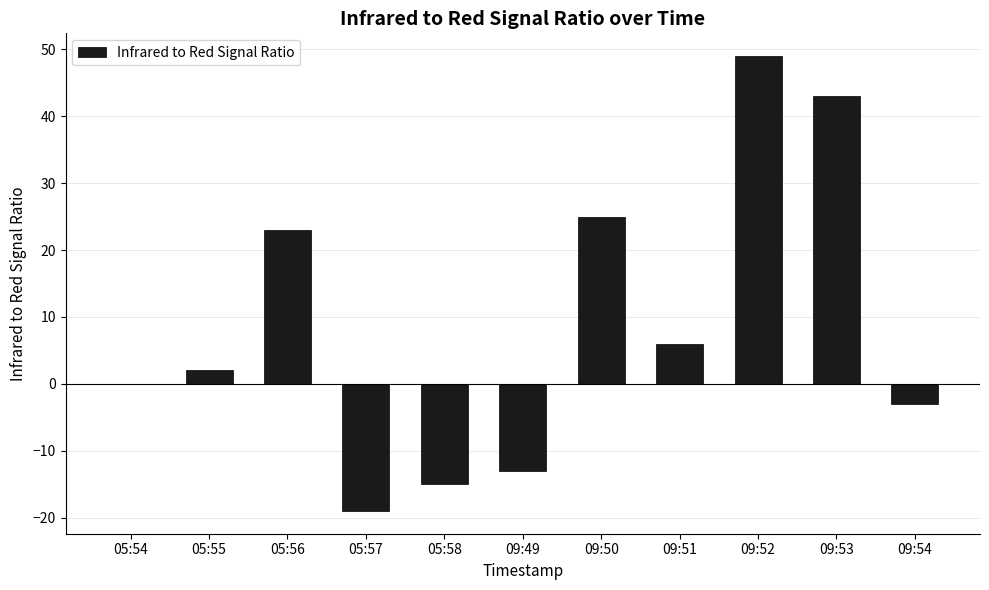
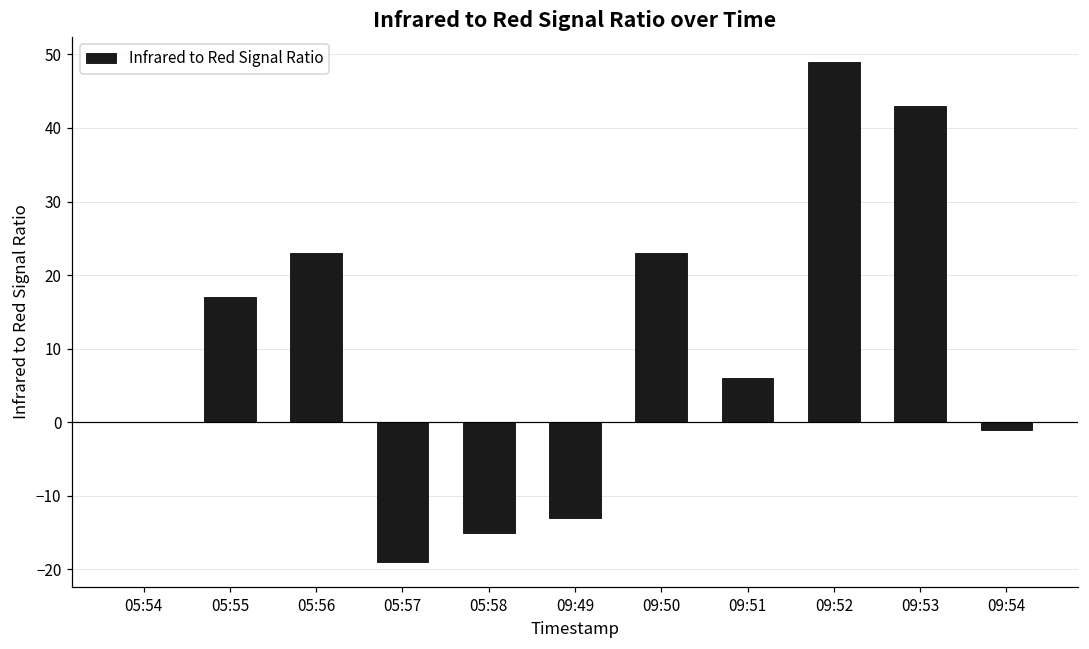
  {
    "05:54": 0,
-   "05:55": 2,
+   "05:55": 17,
    "05:56": 23,
    "05:57": -19,
    "05:58": -15,
    "09:49": -13,
-   "09:50": 25,
+   "09:50": 23,
    "09:51": 6,
    "09:52": 49,
    "09:53": 43,
-   "09:54": -3
+   "09:54": -1
  }
